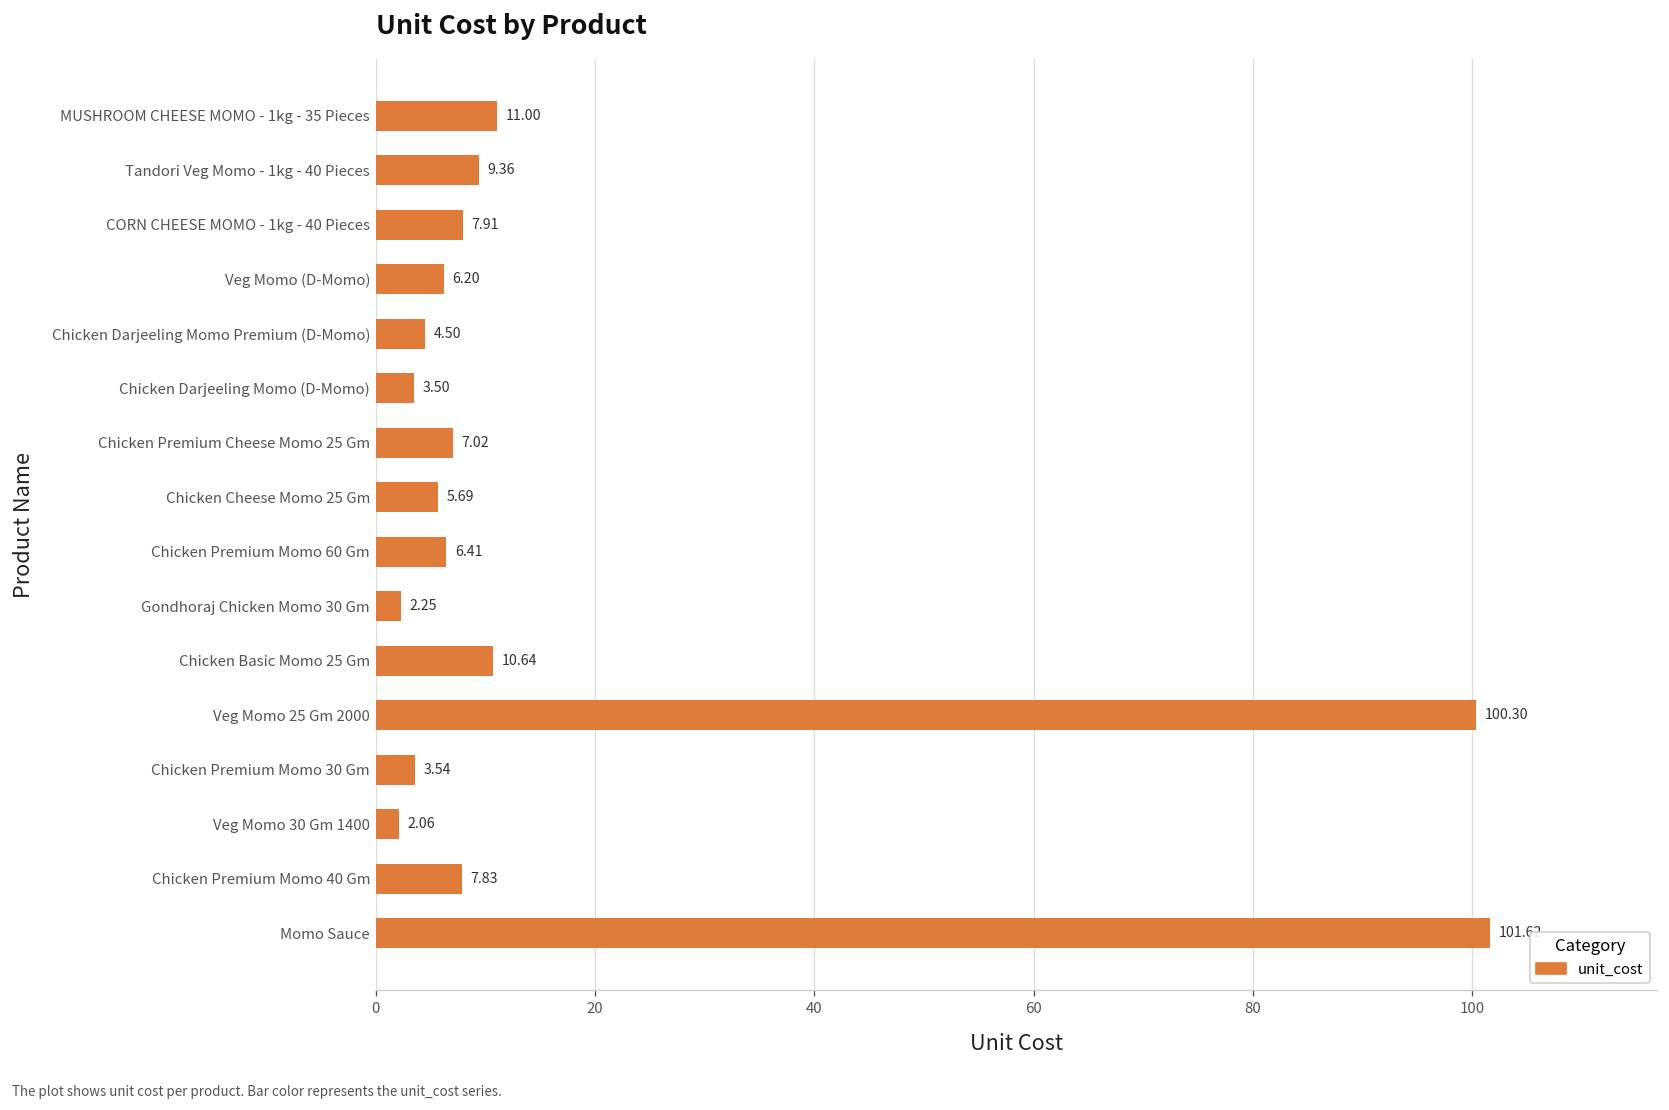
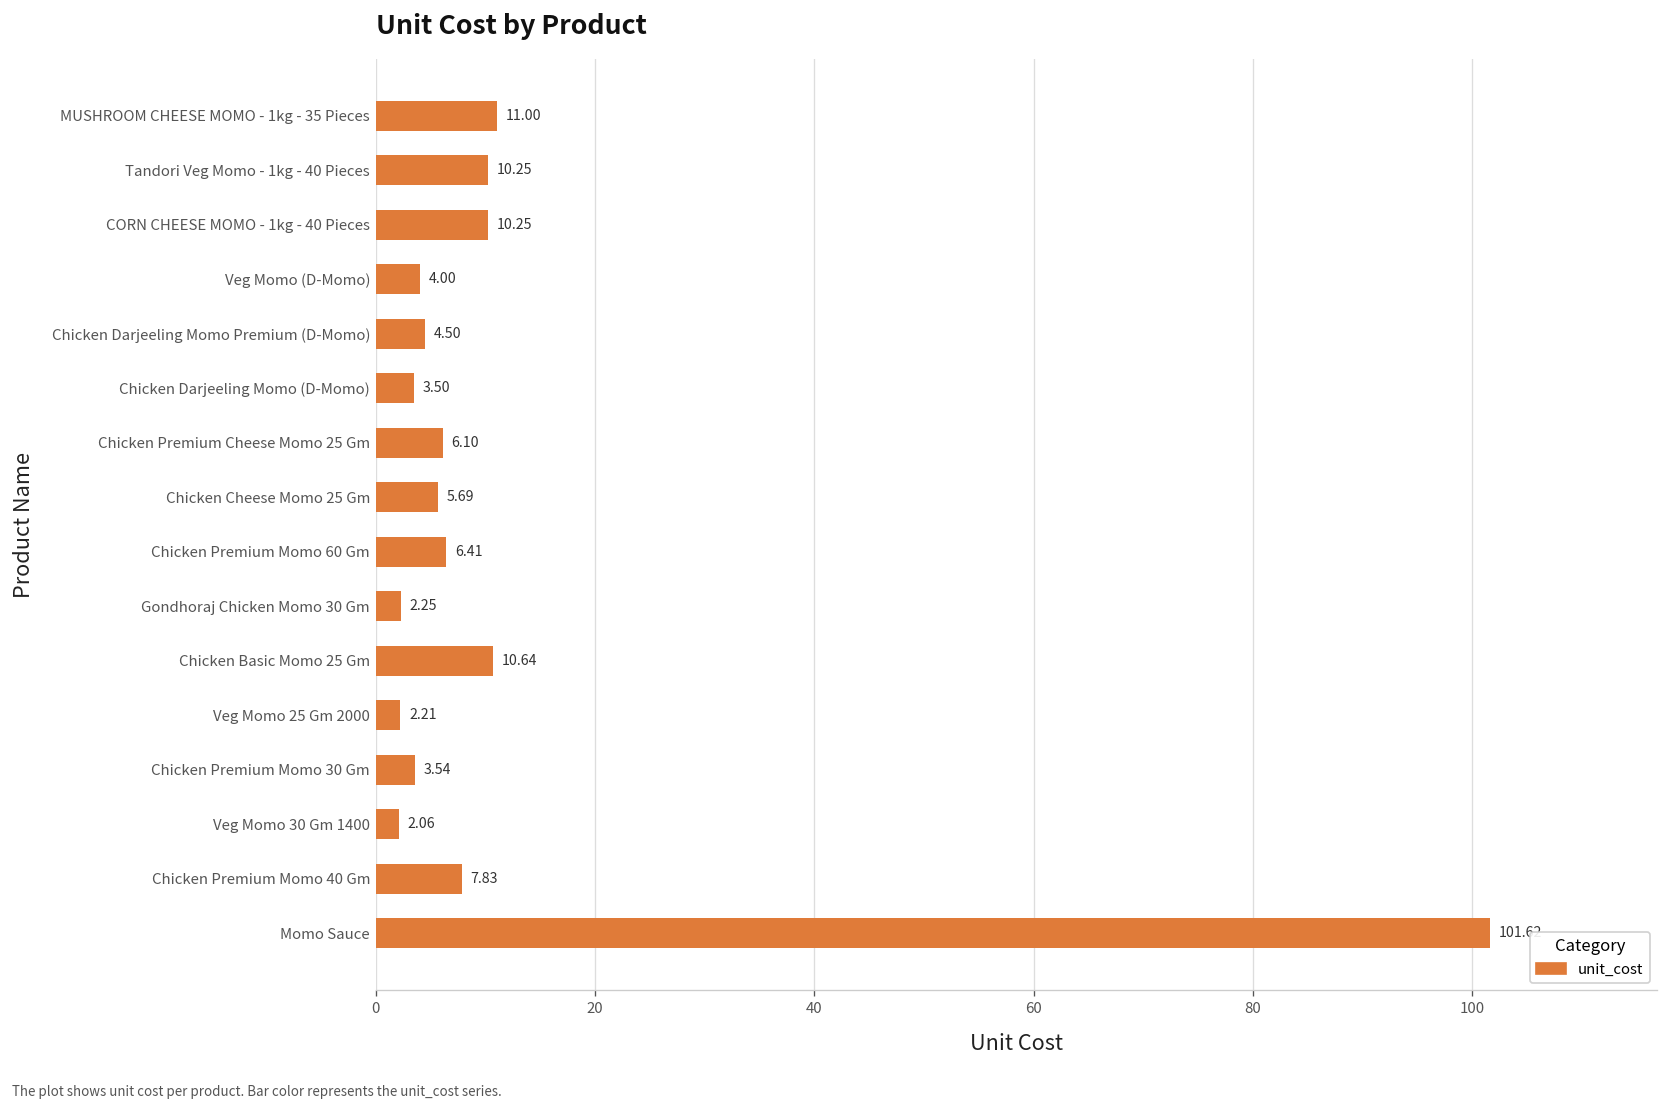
  {
    "MUSHROOM CHEESE MOMO - 1kg - 35 Pieces": 11.00,
-   "Tandori Veg Momo - 1kg - 40 Pieces": 9.36,
-   "CORN CHEESE MOMO - 1kg - 40 Pieces": 7.91,
-   "Veg Momo (D-Momo)": 6.20,
+   "Tandori Veg Momo - 1kg - 40 Pieces": 10.25,
+   "CORN CHEESE MOMO - 1kg - 40 Pieces": 10.25,
+   "Veg Momo (D-Momo)": 4.00,
    "Chicken Darjeeling Momo Premium (D-Momo)": 4.50,
    "Chicken Darjeeling Momo (D-Momo)": 3.50,
-   "Chicken Premium Cheese Momo 25 Gm": 7.02,
+   "Chicken Premium Cheese Momo 25 Gm": 6.10,
    "Chicken Cheese Momo 25 Gm": 5.69,
    "Chicken Premium Momo 60 Gm": 6.41,
    "Gondhoraj Chicken Momo 30 Gm": 2.25,
    "Chicken Basic Momo 25 Gm": 10.64,
-   "Veg Momo 25 Gm 2000": 100.30,
+   "Veg Momo 25 Gm 2000": 2.21,
    "Chicken Premium Momo 30 Gm": 3.54,
    "Veg Momo 30 Gm 1400": 2.06,
    "Chicken Premium Momo 40 Gm": 7.83
  }
